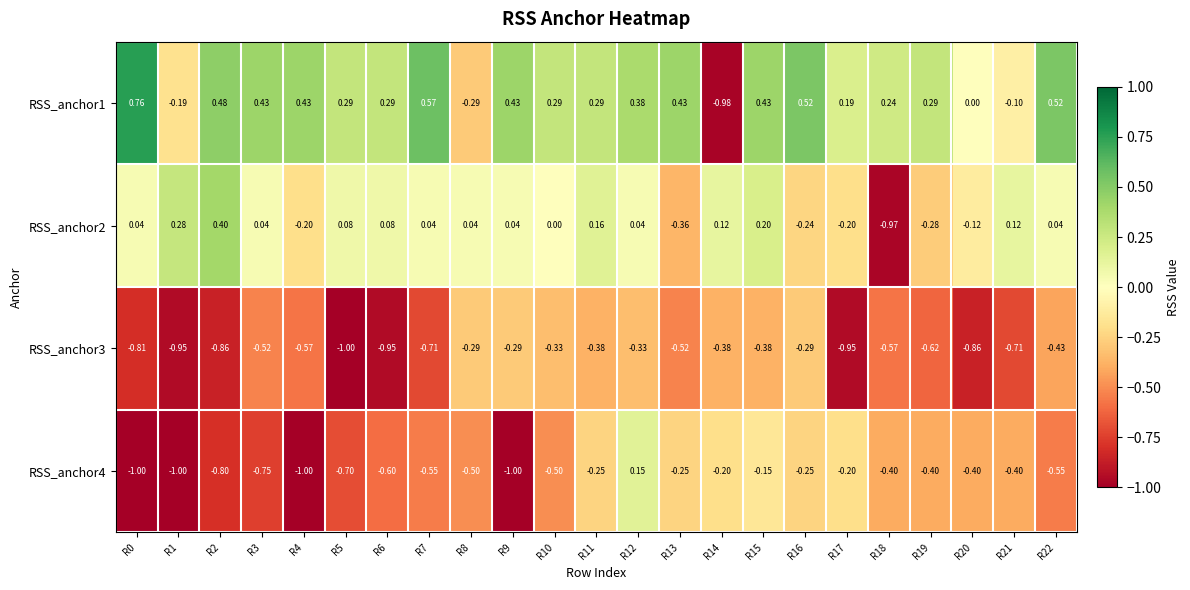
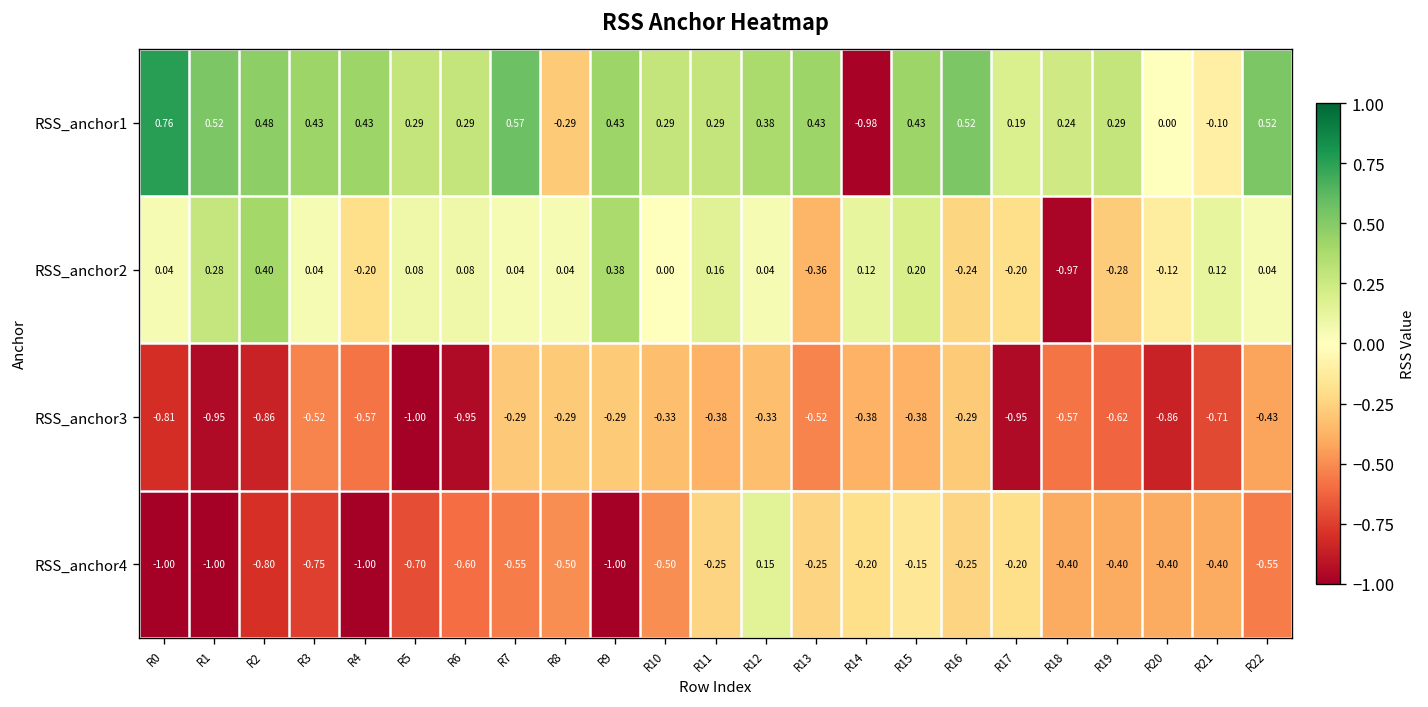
  {
    "RSS_anchor1": {
      "R0": 0.76,
-     "R1": -0.19,
+     "R1": 0.52,
      "R2": 0.48,
      "R3": 0.43,
      "R4": 0.43,
      "R5": 0.29,
      "R6": 0.29,
      "R7": 0.57,
      "R8": -0.29,
      "R9": 0.43,
      "R10": 0.29,
      "R11": 0.29,
      "R12": 0.38,
      "R13": 0.43,
      "R14": -0.98,
      "R15": 0.43,
      "R16": 0.52,
      "R17": 0.19,
      "R18": 0.24,
      "R19": 0.29,
      "R20": 0.00,
      "R21": -0.10,
      "R22": 0.52
    },
    "RSS_anchor2": {
      "R0": 0.04,
      "R1": 0.28,
      "R2": 0.40,
      "R3": 0.04,
      "R4": -0.20,
      "R5": 0.08,
      "R6": 0.08,
      "R7": 0.04,
      "R8": 0.04,
-     "R9": 0.04,
+     "R9": 0.38,
      "R10": 0.00,
      "R11": 0.16,
      "R12": 0.04,
      "R13": -0.36,
      "R14": 0.12,
      "R15": 0.20,
      "R16": -0.24,
      "R17": -0.20,
      "R18": -0.97,
      "R19": -0.28,
      "R20": -0.12,
      "R21": 0.12,
      "R22": 0.04
    },
    "RSS_anchor3": {
      "R0": -0.81,
      "R1": -0.95,
      "R2": -0.86,
      "R3": -0.52,
      "R4": -0.57,
      "R5": -1.00,
      "R6": -0.95,
-     "R7": -0.71,
+     "R7": -0.29,
      "R8": -0.29,
      "R9": -0.29,
      "R10": -0.33,
      "R11": -0.38,
      "R12": -0.33,
      "R13": -0.52,
      "R14": -0.38,
      "R15": -0.38,
      "R16": -0.29,
      "R17": -0.95,
      "R18": -0.57,
      "R19": -0.62,
      "R20": -0.86,
      "R21": -0.71,
      "R22": -0.43
    },
    "RSS_anchor4": {
      "R0": -1.00,
      "R1": -1.00,
      "R2": -0.80,
      "R3": -0.75,
      "R4": -1.00,
      "R5": -0.70,
      "R6": -0.60,
      "R7": -0.55,
      "R8": -0.50,
      "R9": -1.00,
      "R10": -0.50,
      "R11": -0.25,
      "R12": 0.15,
      "R13": -0.25,
      "R14": -0.20,
      "R15": -0.15,
      "R16": -0.25,
      "R17": -0.20,
      "R18": -0.40,
      "R19": -0.40,
      "R20": -0.40,
      "R21": -0.40,
      "R22": -0.55
    }
  }
